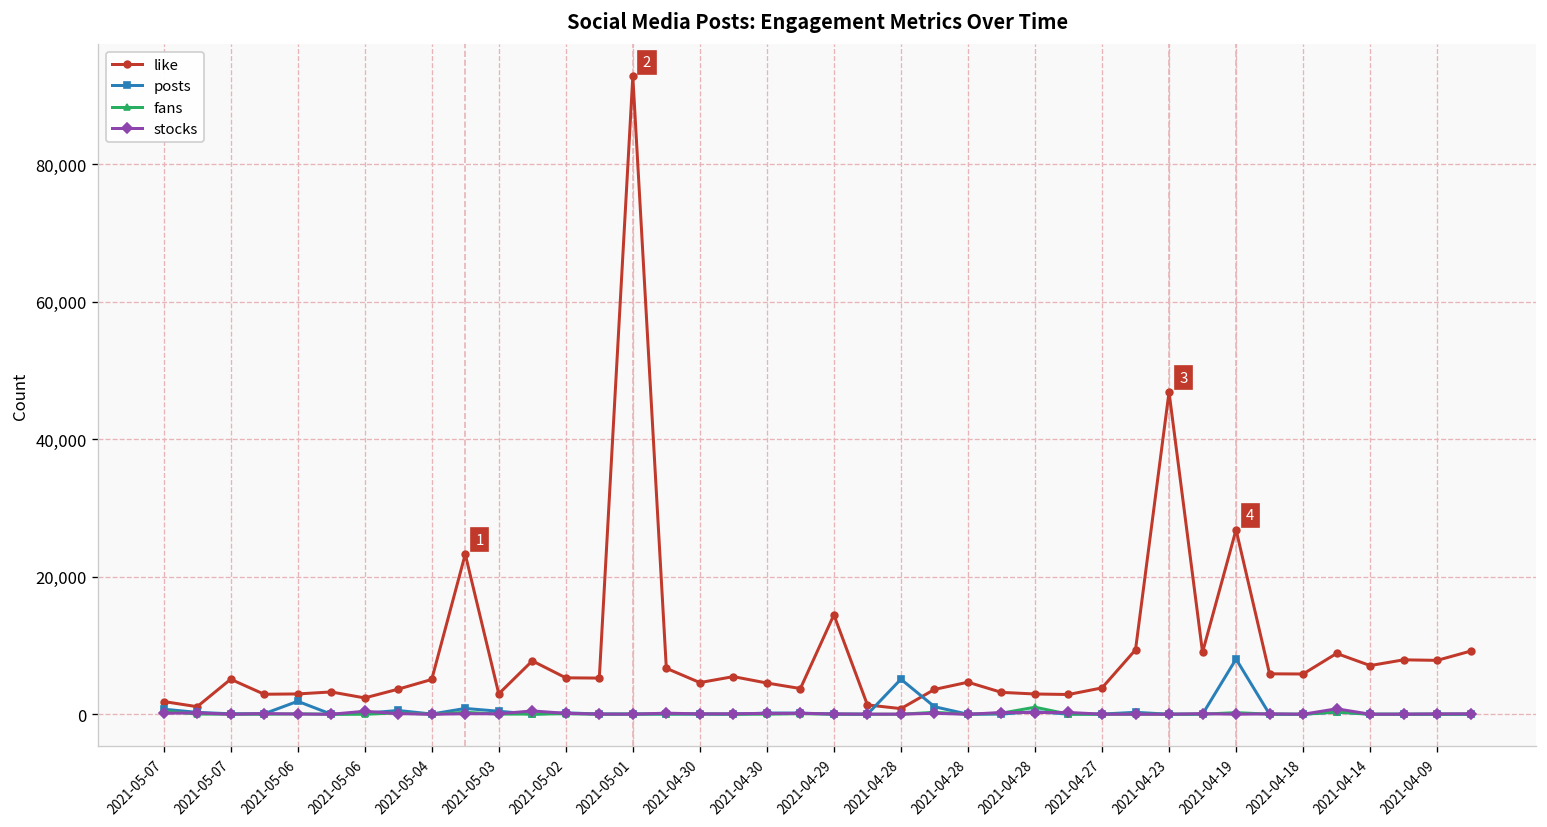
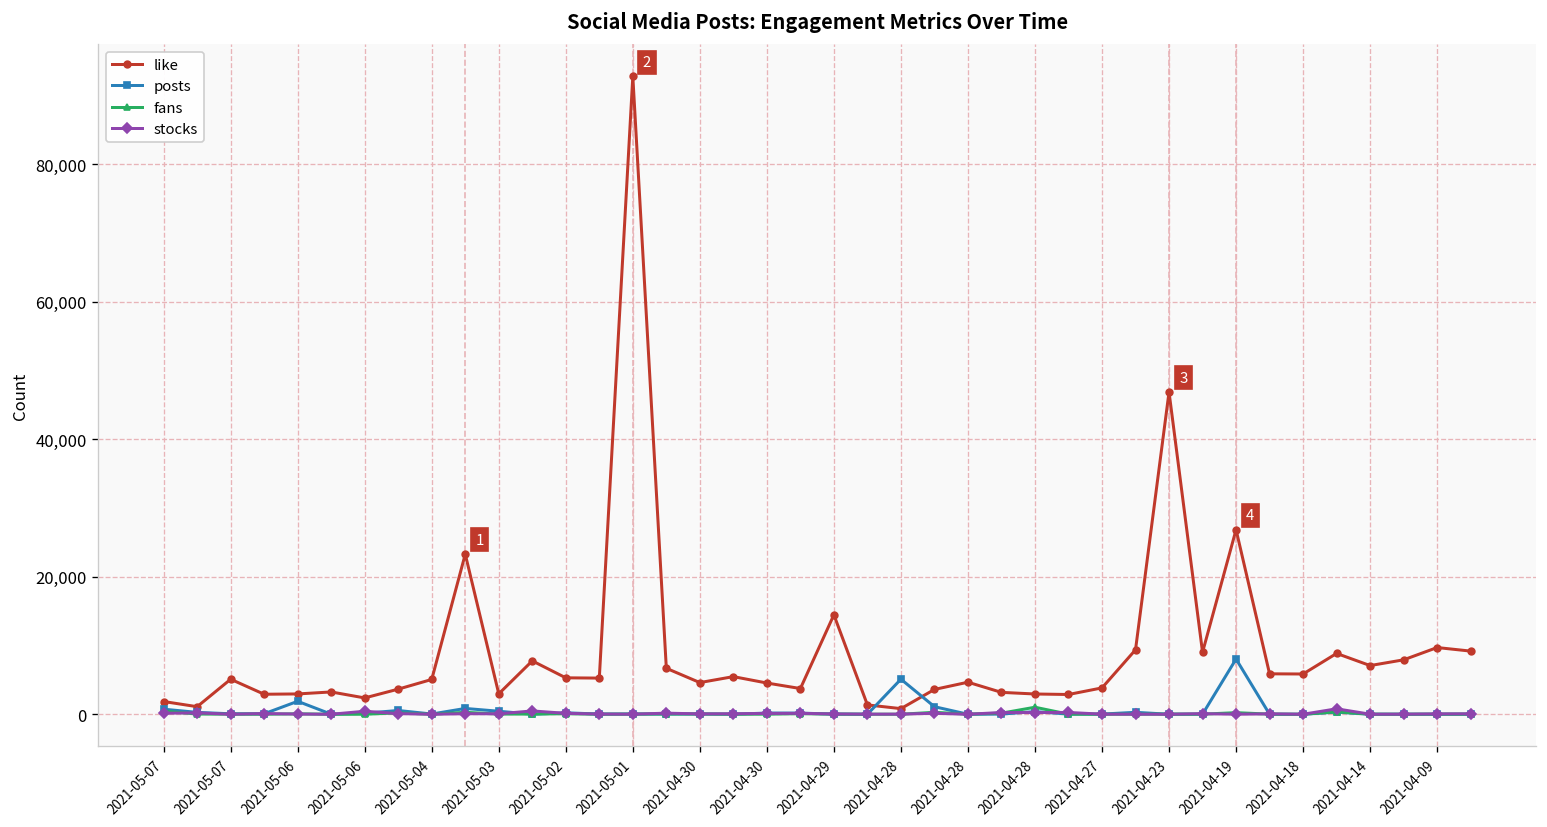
  {
    "like": {
      "2021-05-03": "3,000",
-     "2021-04-09": "8,000"
+     "2021-04-09": "10,000"
    },
    "posts": {
      "2021-04-19": "8,000"
    }
  }
